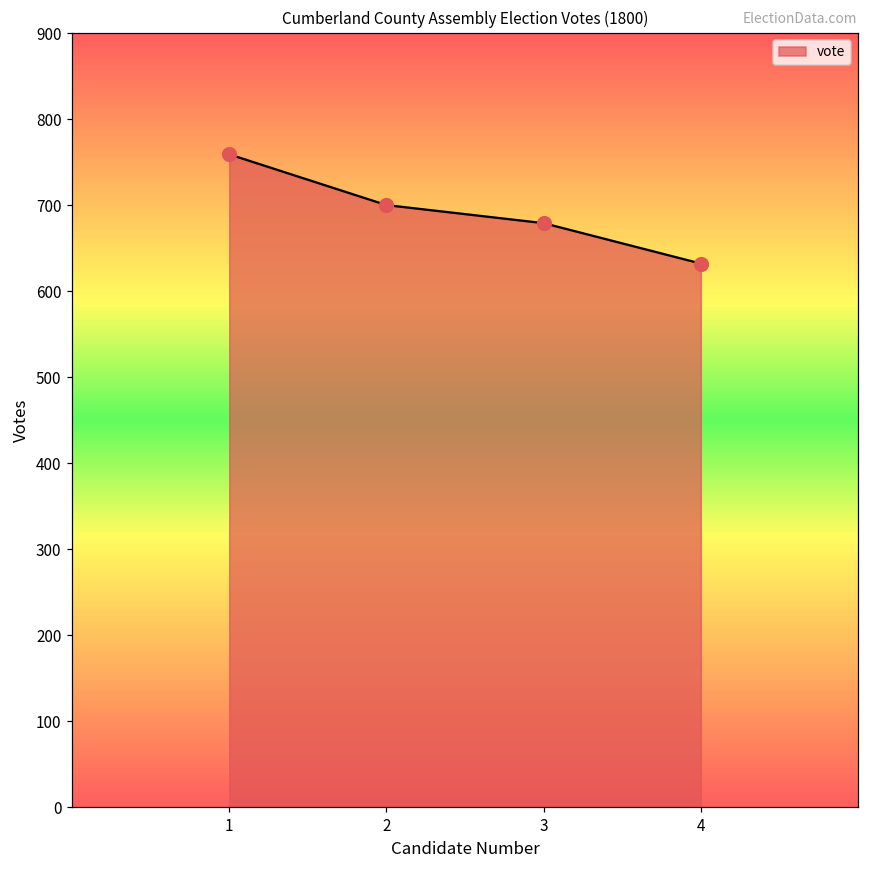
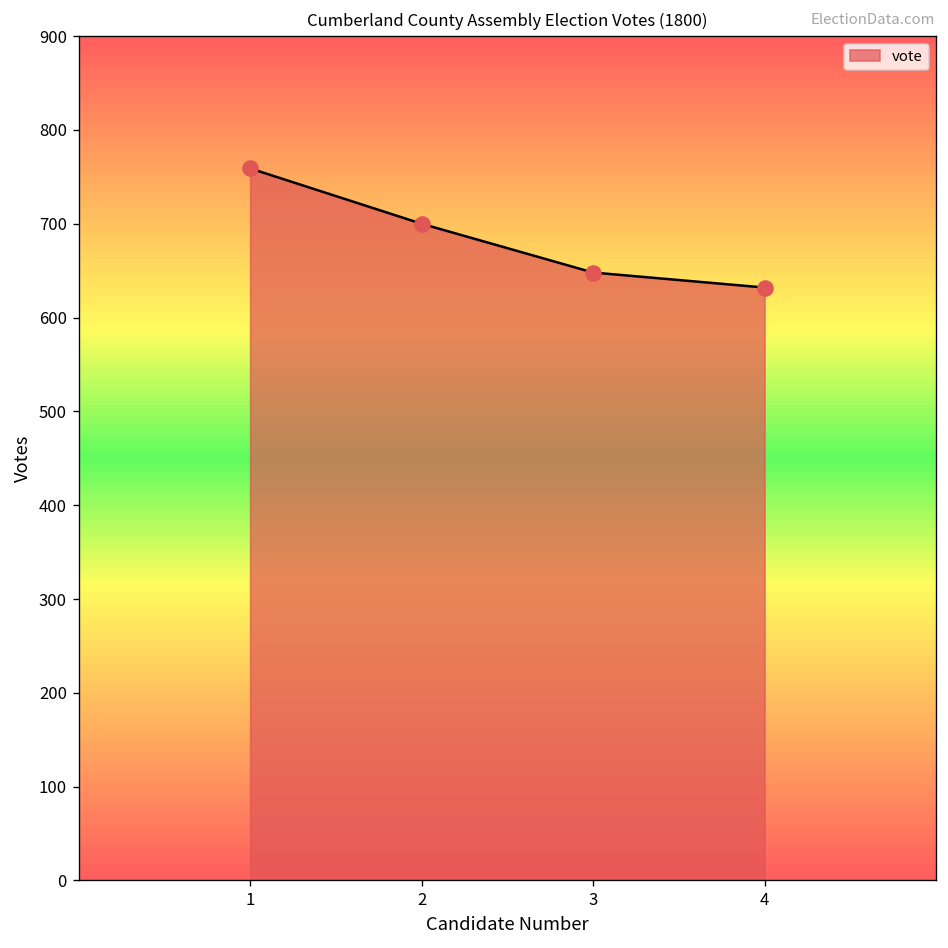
  {
    "1": 760,
    "2": 700,
-   "3": 680,
+   "3": 650,
    "4": 630
  }
